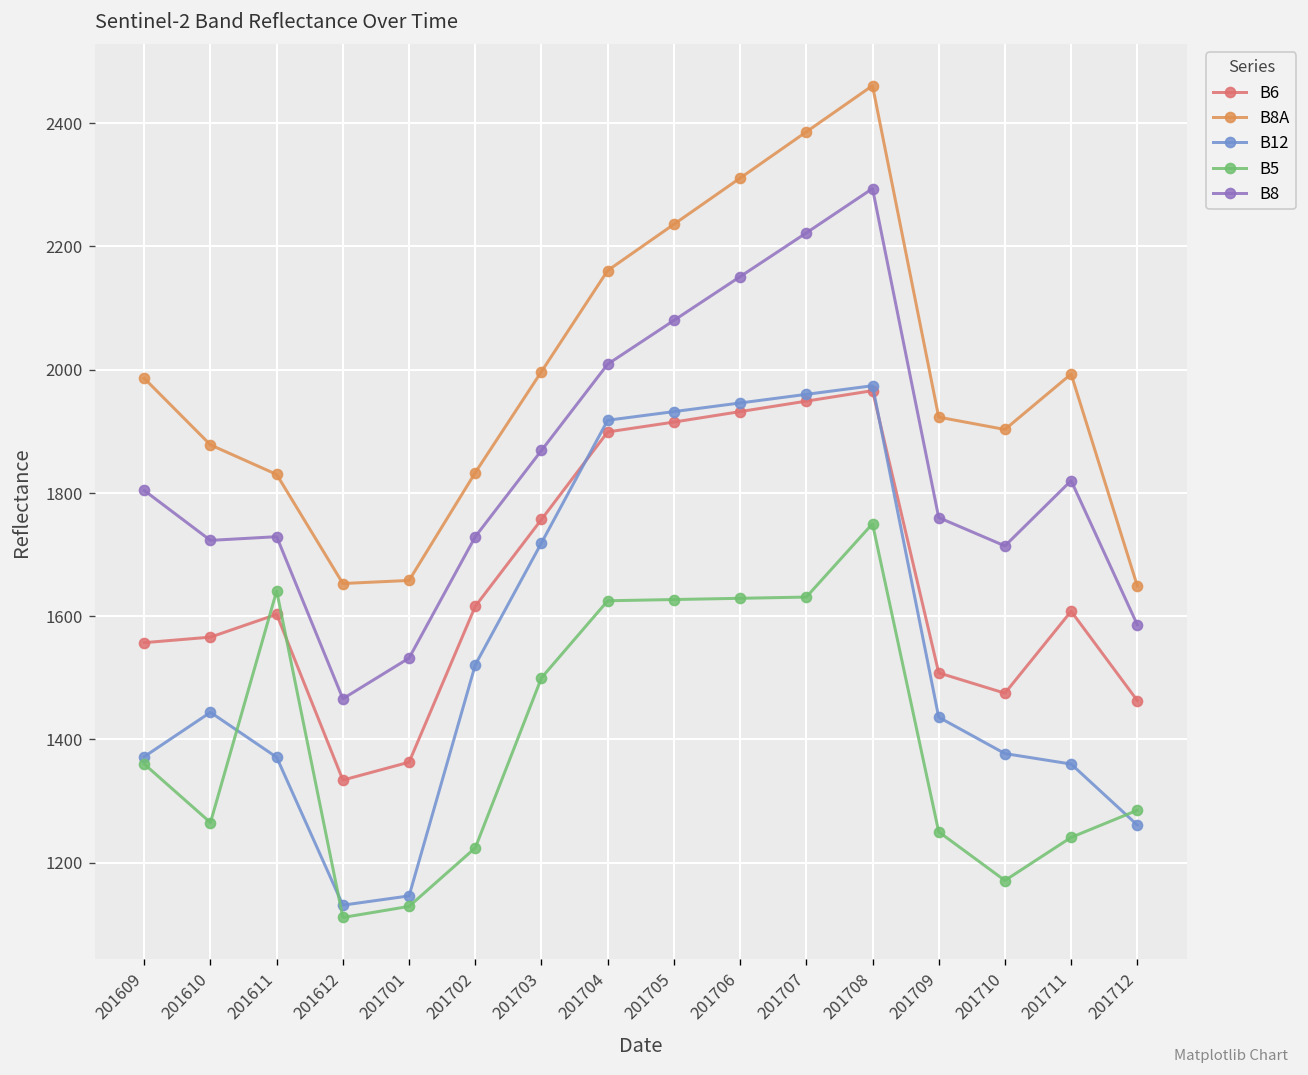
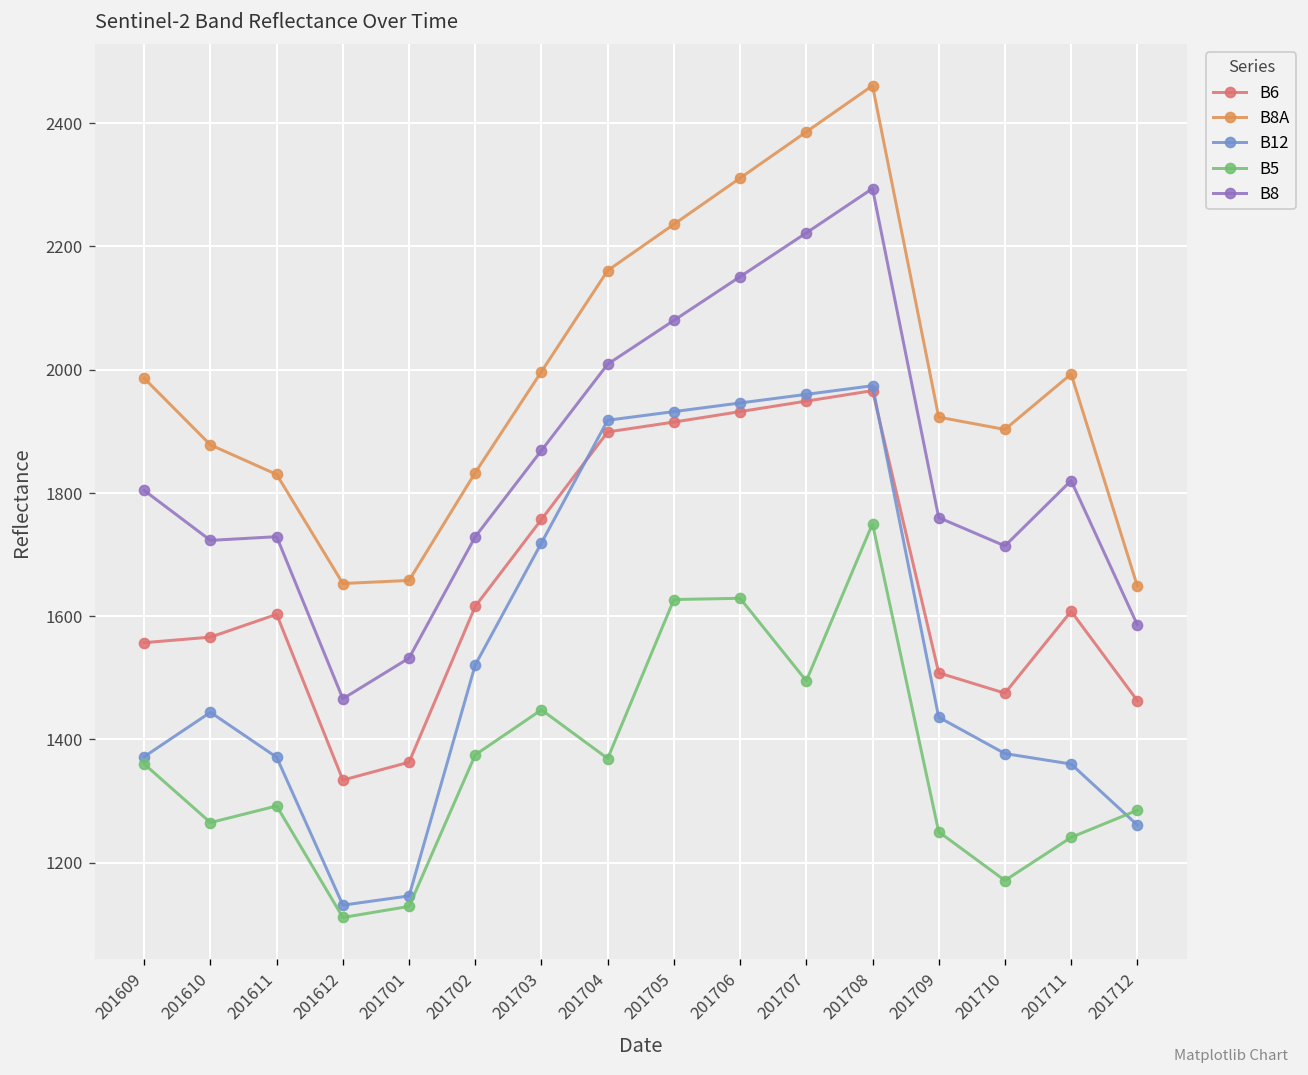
  {
    "B5": {
      "201609": 1360,
      "201610": 1270,
-     "201611": 1640,
+     "201611": 1290,
      "201612": 1110,
      "201701": 1130,
-     "201702": 1220,
-     "201703": 1500,
-     "201704": 1630,
+     "201702": 1380,
+     "201703": 1450,
+     "201704": 1370,
      "201705": 1630,
      "201706": 1630,
-     "201707": 1630,
+     "201707": 1500,
      "201708": 1750,
      "201709": 1250,
      "201710": 1170,
      "201711": 1240,
      "201712": 1290
    }
  }
